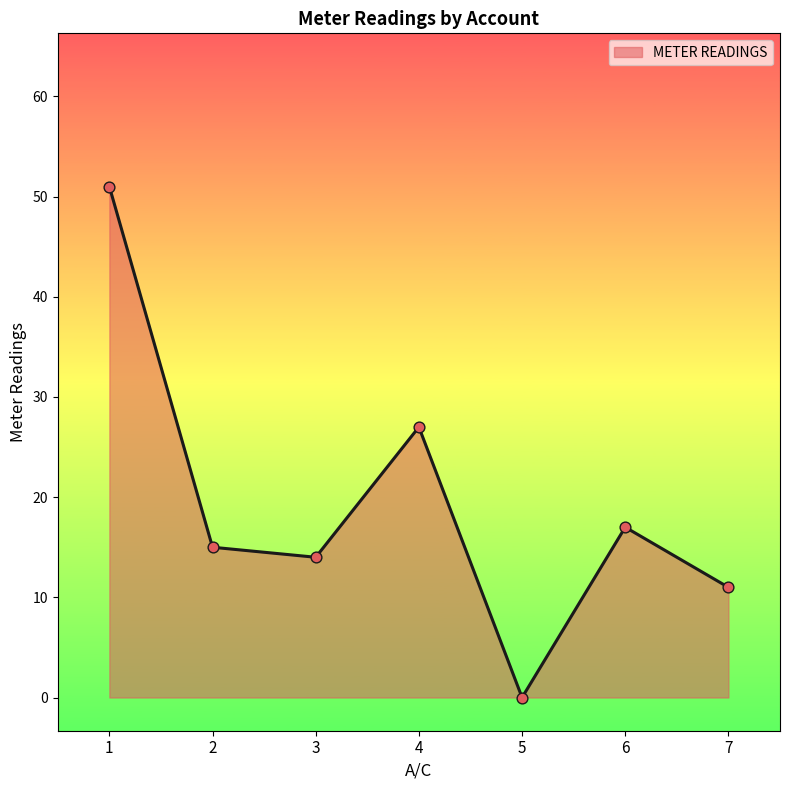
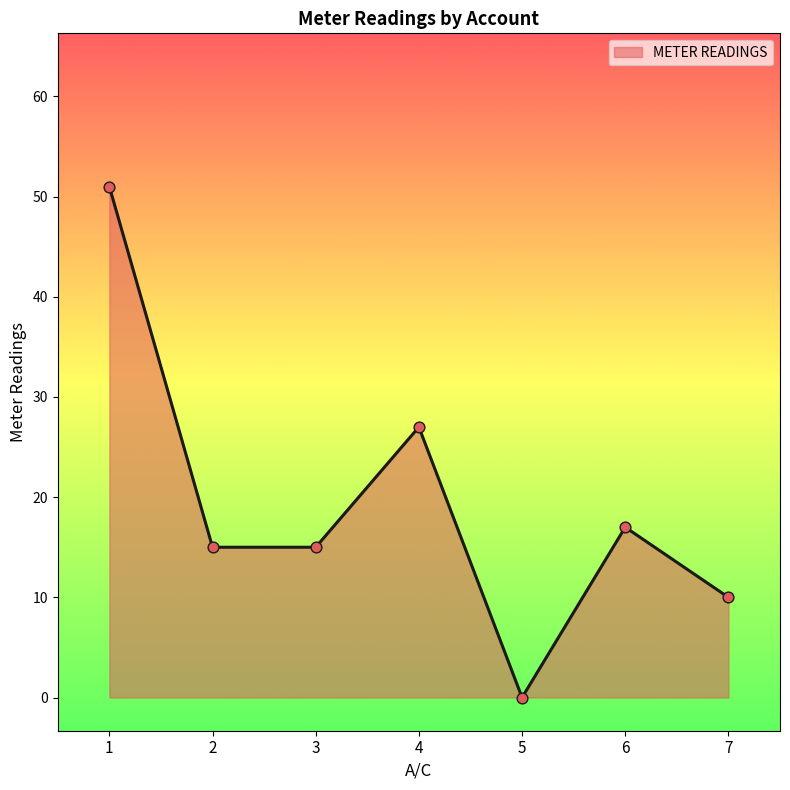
  {
    "1": 51,
    "2": 15,
-   "3": 14,
+   "3": 15,
    "4": 27,
    "5": 0,
    "6": 17,
-   "7": 11
+   "7": 10
  }
